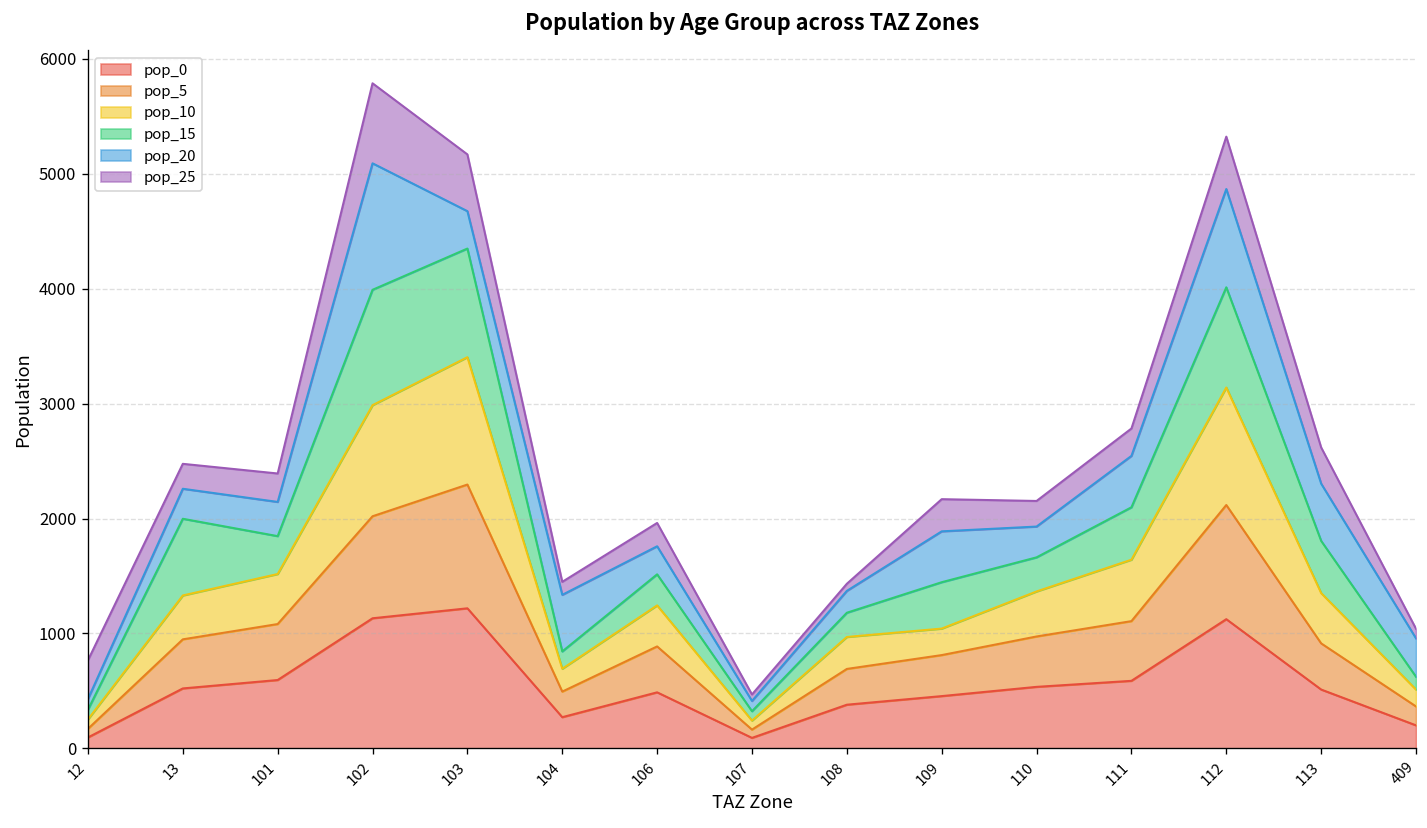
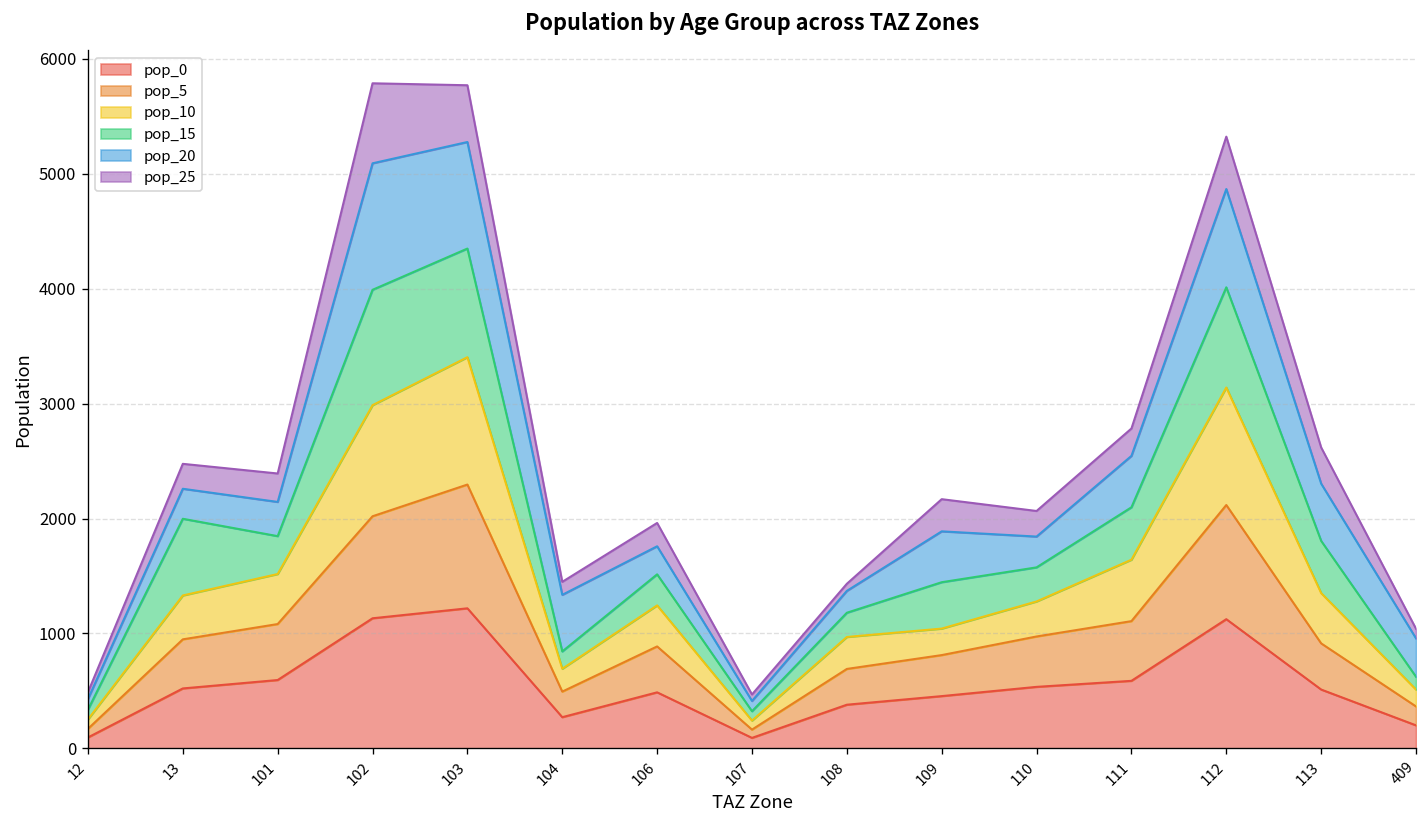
  {
    "pop_10": {
      "12": 100,
      "13": 400,
      "101": 400,
      "102": 1000,
      "103": 1100,
      "104": 200,
      "106": 400,
      "107": 100,
      "108": 300,
      "109": 200,
-     "110": 400,
+     "110": 300,
      "111": 500,
      "112": 1000,
      "113": 400,
      "409": 100
    },
    "pop_15": {
      "12": 100,
      "13": 700,
      "101": 300,
      "102": 1000,
      "103": 900,
      "104": 200,
      "106": 300,
      "107": 100,
      "108": 200,
      "109": 400,
      "110": 300,
      "111": 500,
      "112": 900,
      "113": 500,
      "409": 100
    },
    "pop_20": {
      "12": 100,
      "13": 300,
      "101": 300,
      "102": 1100,
-     "103": 300,
+     "103": 900,
      "104": 500,
      "106": 200,
      "107": 100,
      "108": 200,
      "109": 400,
      "110": 300,
      "111": 400,
      "112": 900,
      "113": 500,
      "409": 300
    },
    "pop_25": {
-     "12": 300,
+     "12": 100,
      "13": 200,
      "101": 200,
      "102": 700,
      "103": 500,
      "104": 100,
      "106": 200,
      "107": 100,
      "108": 100,
      "109": 300,
      "110": 200,
      "111": 200,
      "112": 500,
      "113": 300,
      "409": 100
    }
  }
